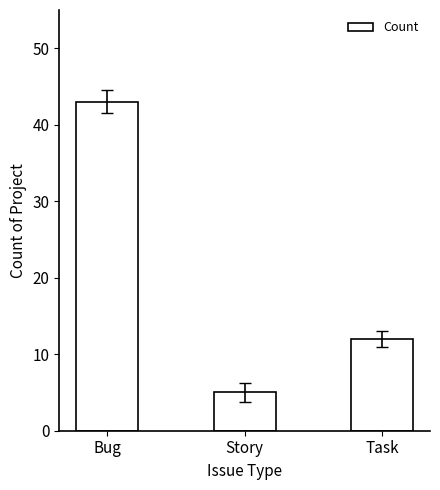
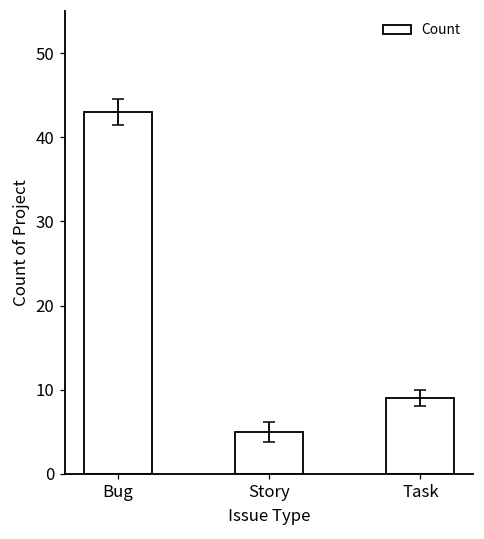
  {
    "Count": {
      "Bug": 43,
      "Story": 5,
-     "Task": 12
+     "Task": 9
    }
  }
